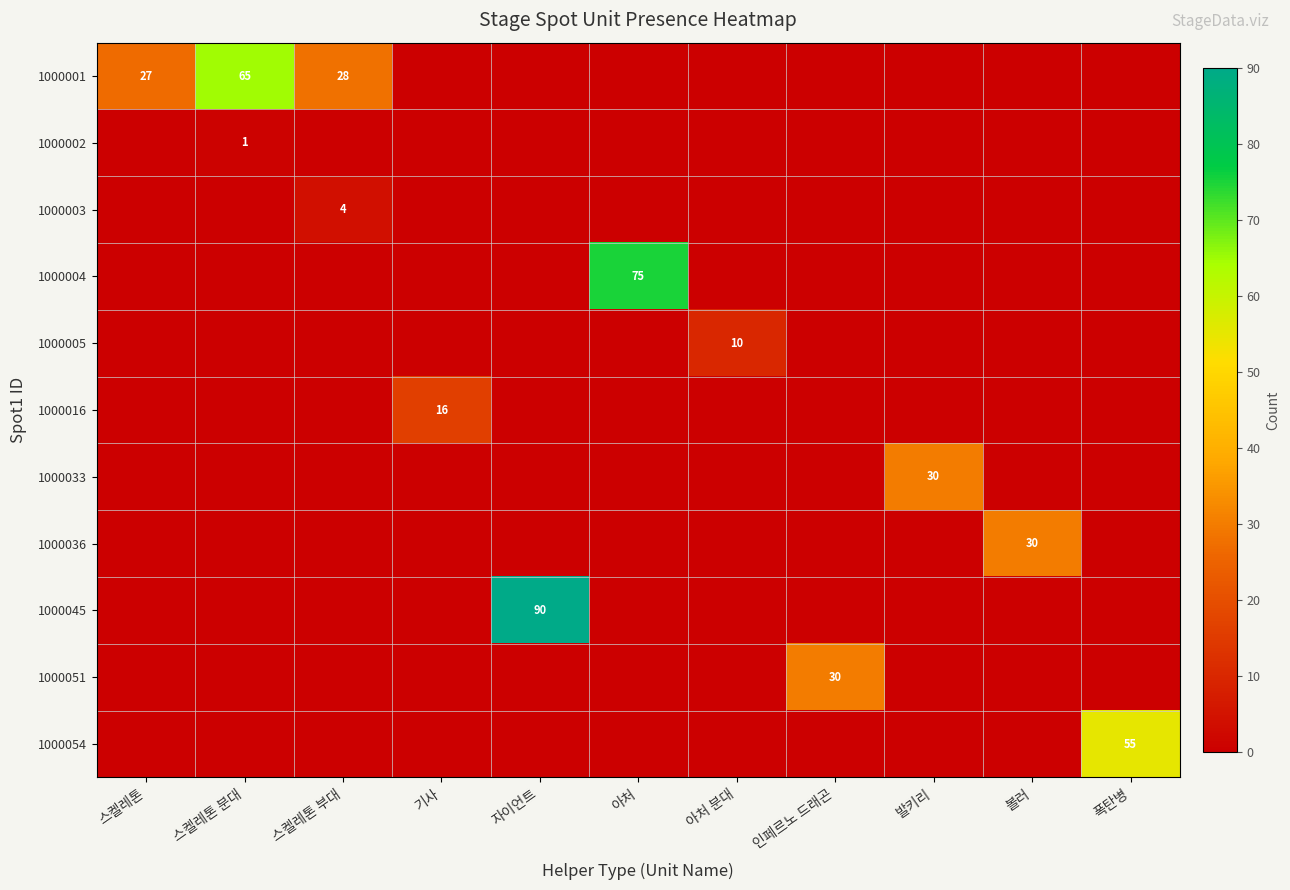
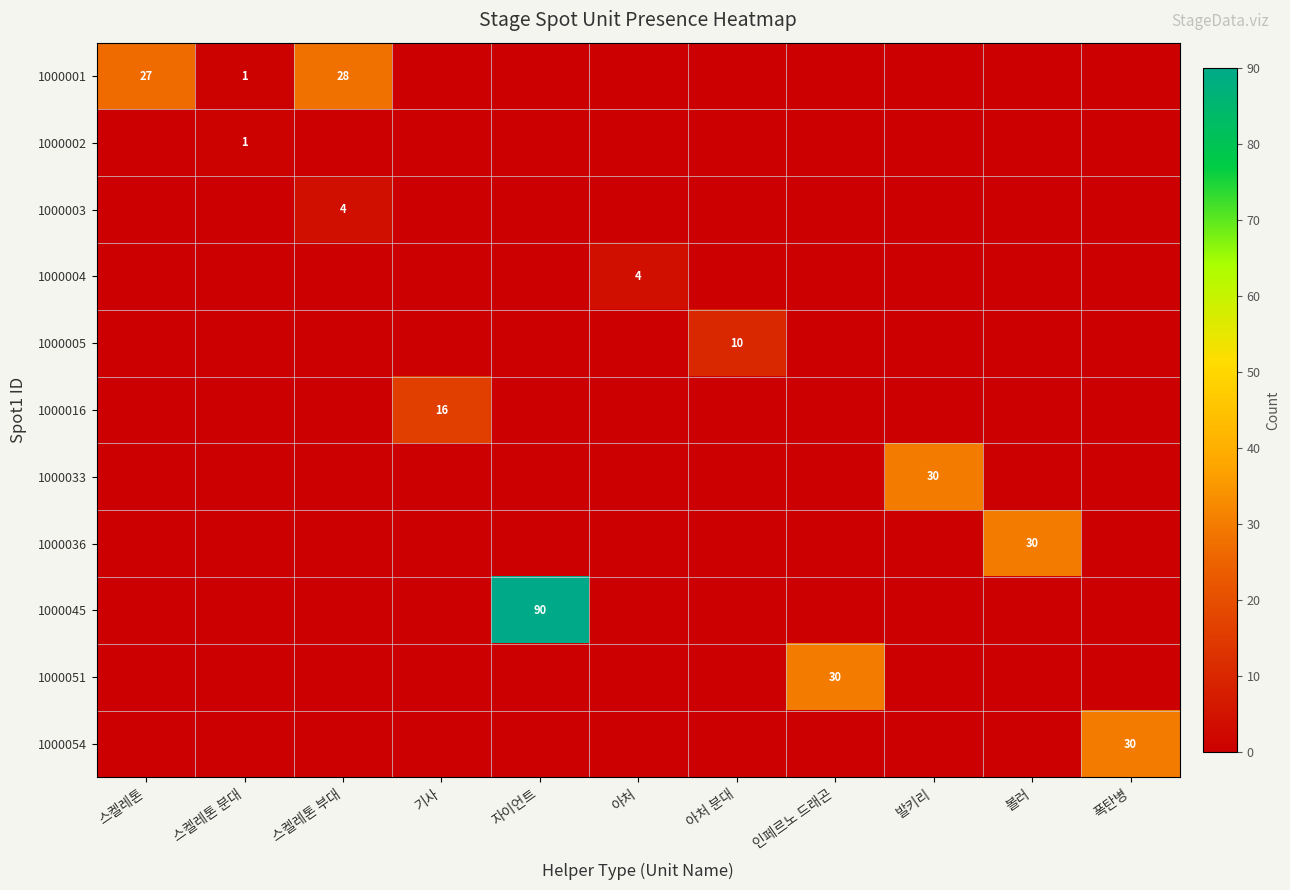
  {
    "1000001": {
      "스켈레톤": 27,
-     "스켈레톤 분대": 65,
+     "스켈레톤 분대": 1,
      "스켈레톤 부대": 28
    },
    "1000002": {
      "스켈레톤 분대": 1
    },
    "1000003": {
      "스켈레톤 부대": 4
    },
    "1000004": {
-     "아처": 75
+     "아처": 4
    },
    "1000005": {
      "아처 분대": 10
    },
    "1000016": {
      "기사": 16
    },
    "1000033": {
      "발키리": 30
    },
    "1000036": {
      "볼러": 30
    },
    "1000045": {
      "자이언트": 90
    },
    "1000051": {
      "인페르노 드래곤": 30
    },
    "1000054": {
-     "폭탄병": 55
+     "폭탄병": 30
    }
  }
